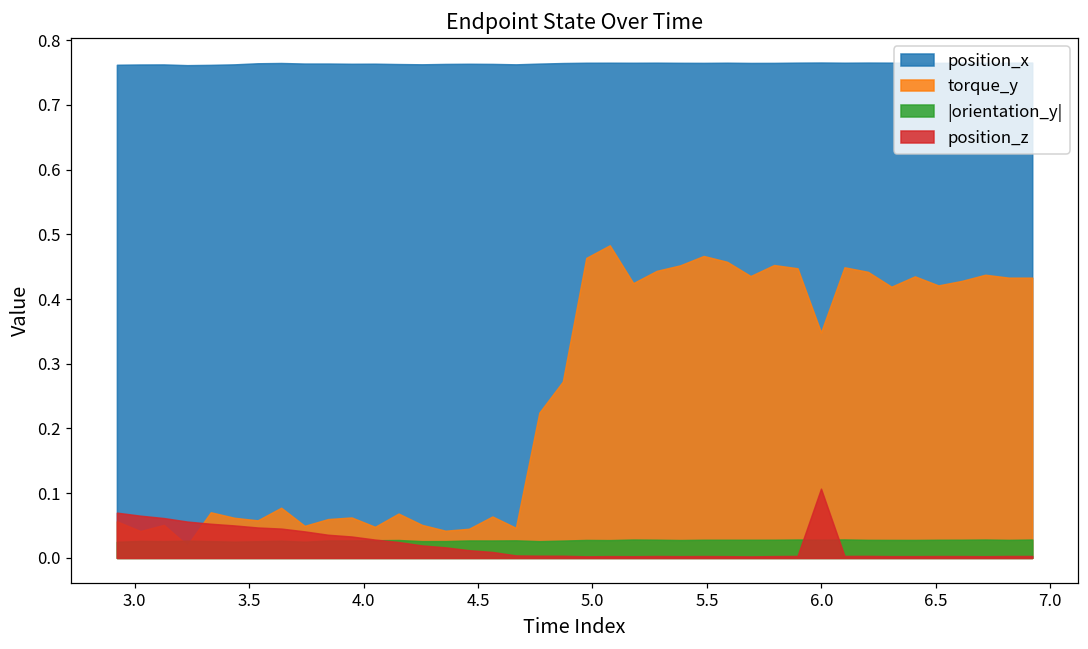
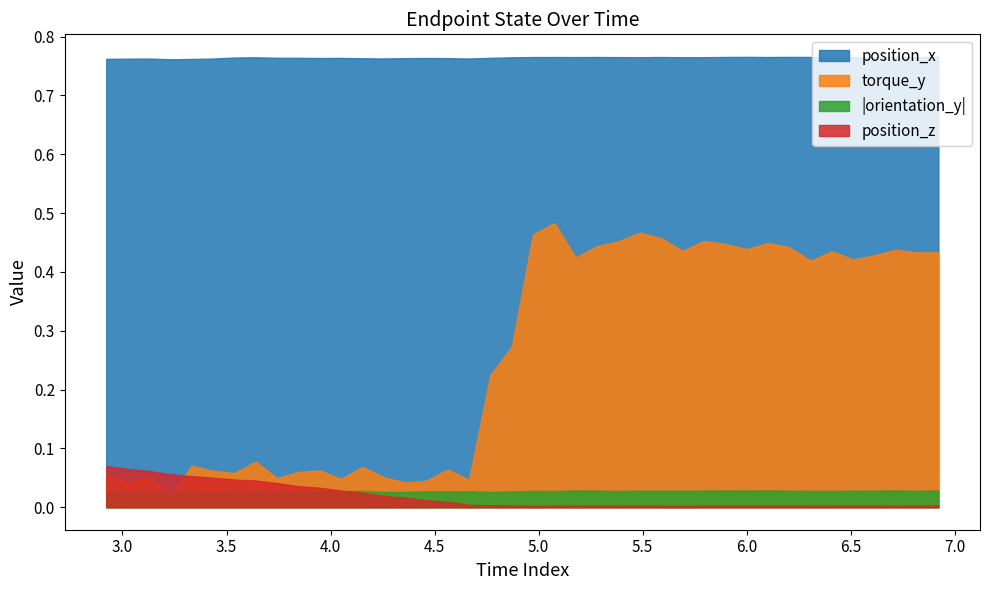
  {
    "position_x": {
      "6.0": 0.77
    },
    "torque_y": {
-     "6.0": 0.35
+     "6.0": 0.44
    },
    "|orientation_y|": {
      "6.0": 0.03
    },
    "position_z": {
-     "6.0": 0.11
+     "6.0": 0.00
    }
  }
